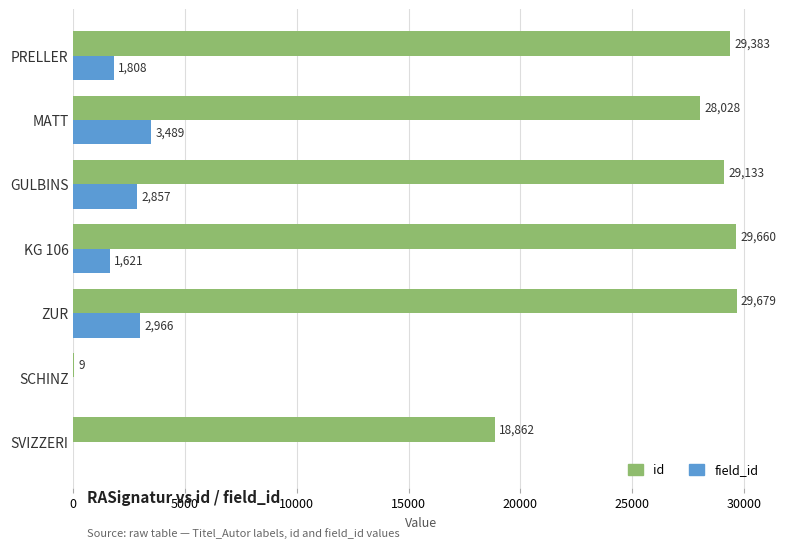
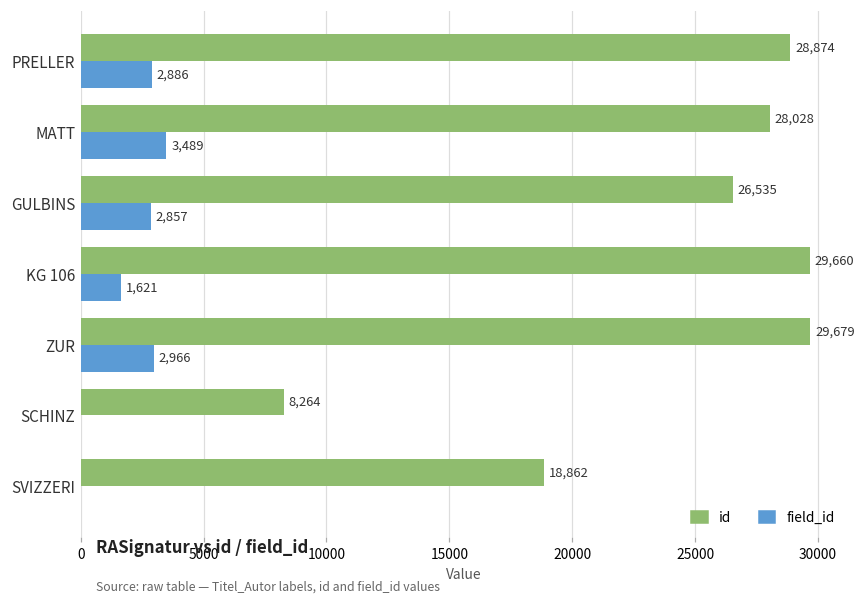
  {
    "field_id": {
-     "PRELLER": "1,808",
+     "PRELLER": "2,886",
      "MATT": "3,489",
      "GULBINS": "2,857",
      "KG 106": "1,621",
      "ZUR": "2,966"
    },
    "id": {
-     "PRELLER": "29,383",
+     "PRELLER": "28,874",
      "MATT": "28,028",
-     "GULBINS": "29,133",
+     "GULBINS": "26,535",
      "KG 106": "29,660",
      "ZUR": "29,679",
-     "SCHINZ": "9",
+     "SCHINZ": "8,264",
      "SVIZZERI": "18,862"
    }
  }
